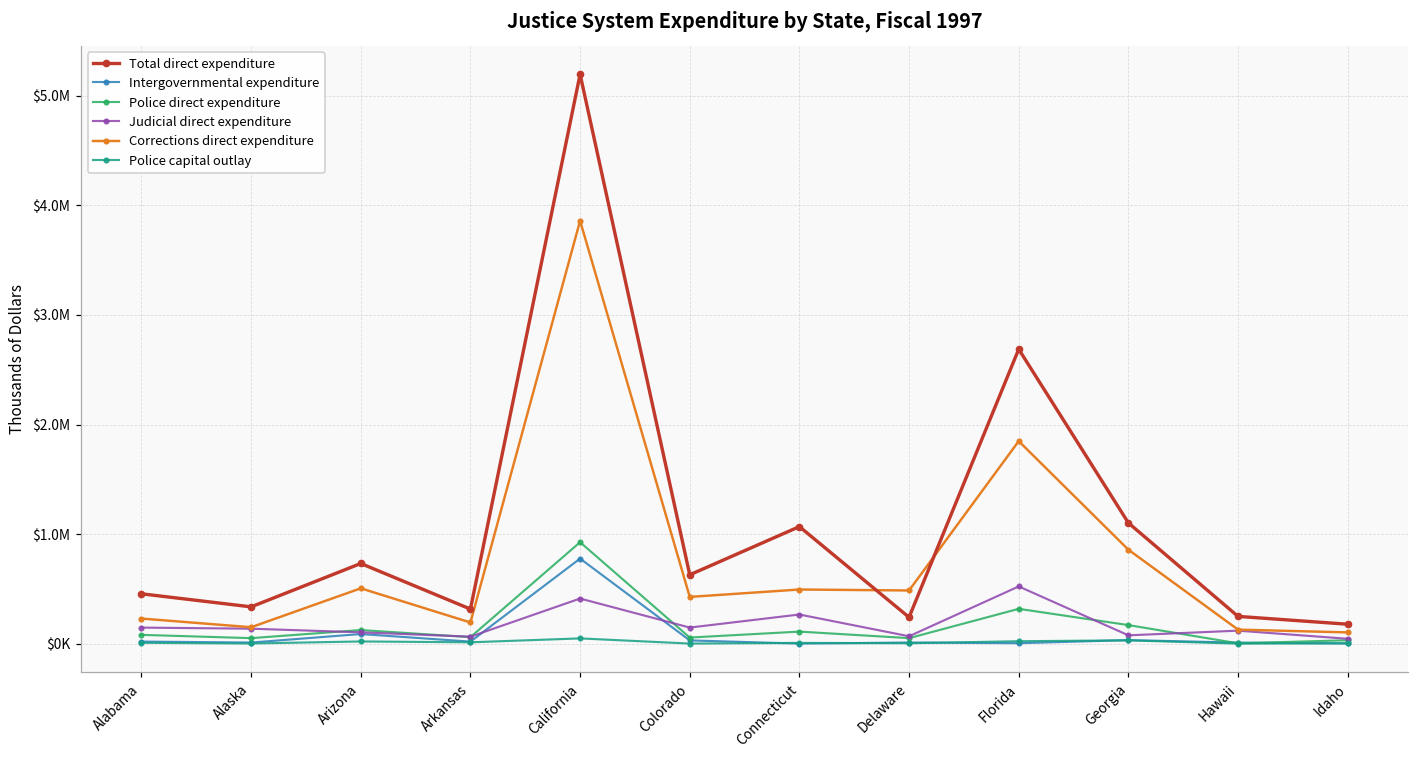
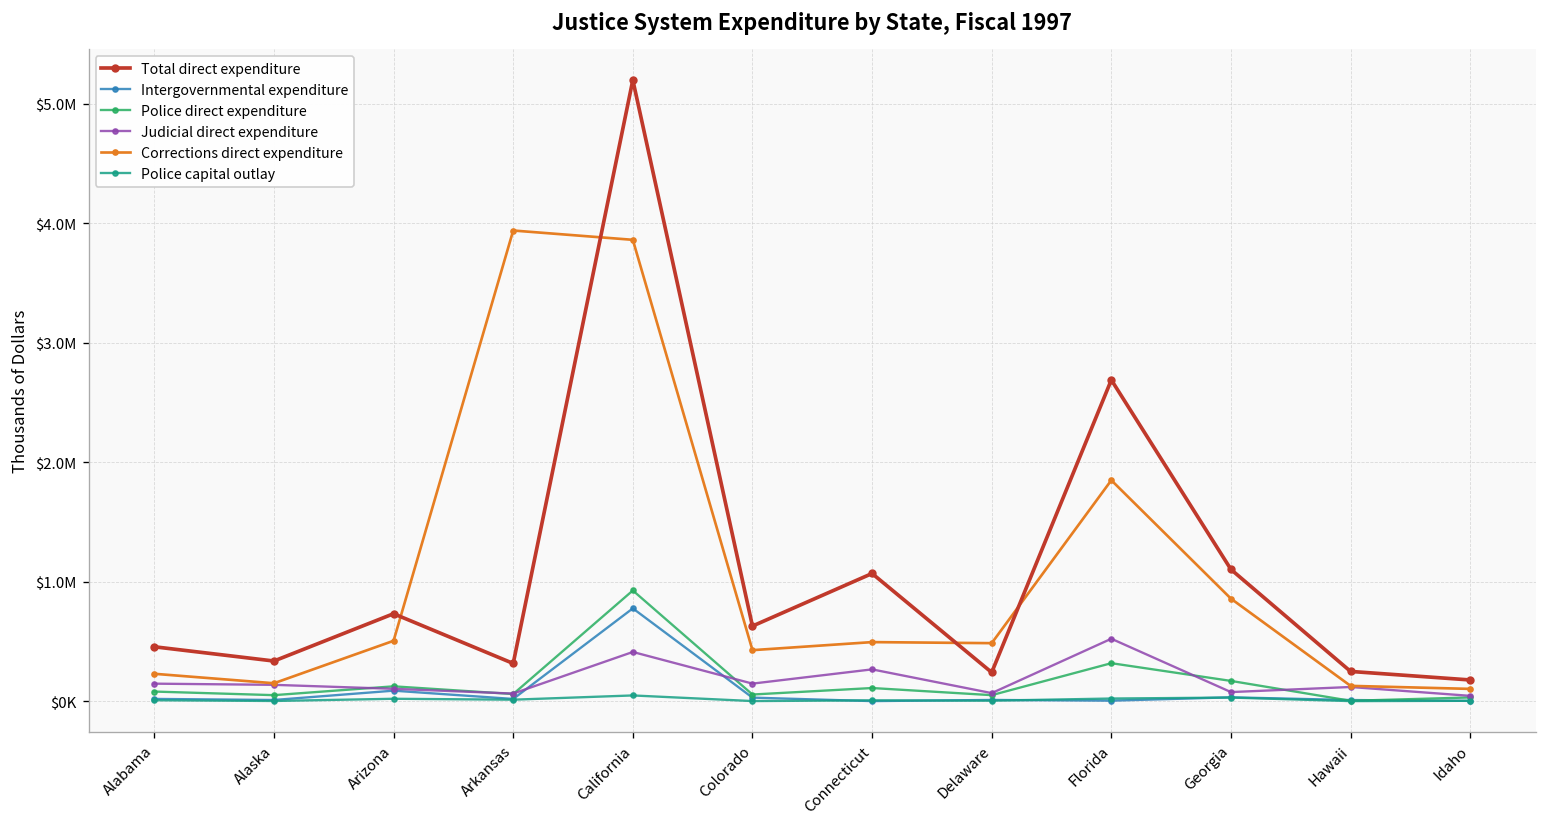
  {
    "Total direct expenditure": {
      "Alabama": "$500000",
      "Alaska": "$300000",
      "Arizona": "$700000",
      "Arkansas": "$300000",
      "California": "$5200000",
      "Colorado": "$600000",
      "Connecticut": "$1100000",
      "Delaware": "$200000",
      "Florida": "$2700000",
      "Georgia": "$1100000",
      "Hawaii": "$200000",
      "Idaho": "$200000"
    },
    "Intergovernmental expenditure": {
      "California": "$800000",
      "Colorado": "$0"
    },
    "Judicial direct expenditure": {
      "Alabama": "$100000",
      "California": "$400000",
      "Colorado": "$100000",
      "Connecticut": "$300000",
      "Florida": "$500000",
      "Georgia": "$100000"
    },
    "Corrections direct expenditure": {
      "Alabama": "$200000",
      "Arizona": "$500000",
-     "Arkansas": "$200000",
+     "Arkansas": "$3900000",
      "California": "$3900000",
      "Colorado": "$400000",
      "Connecticut": "$500000",
      "Delaware": "$500000",
      "Florida": "$1800000",
      "Georgia": "$900000",
      "Idaho": "$100000"
    }
  }
